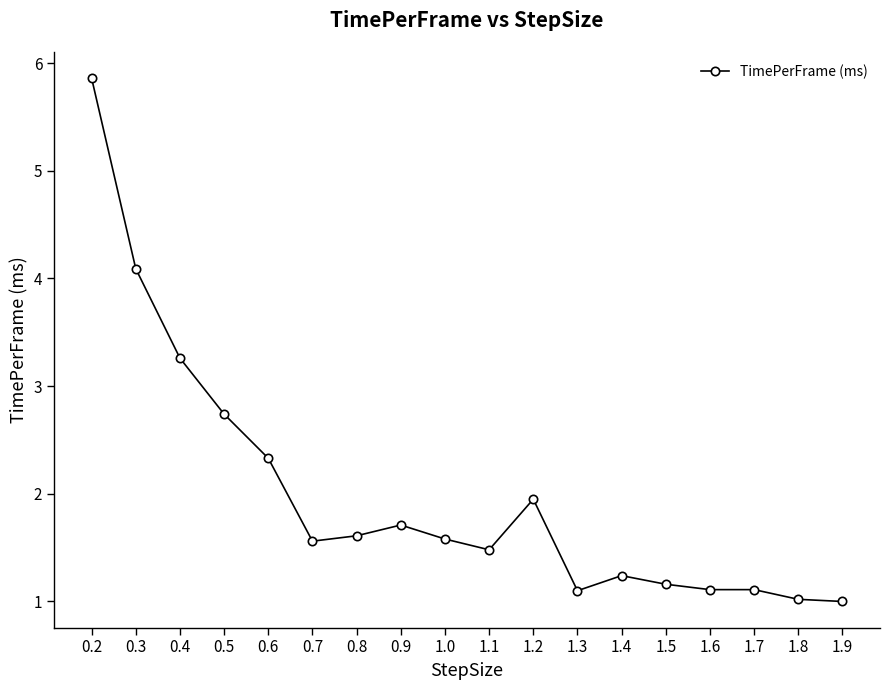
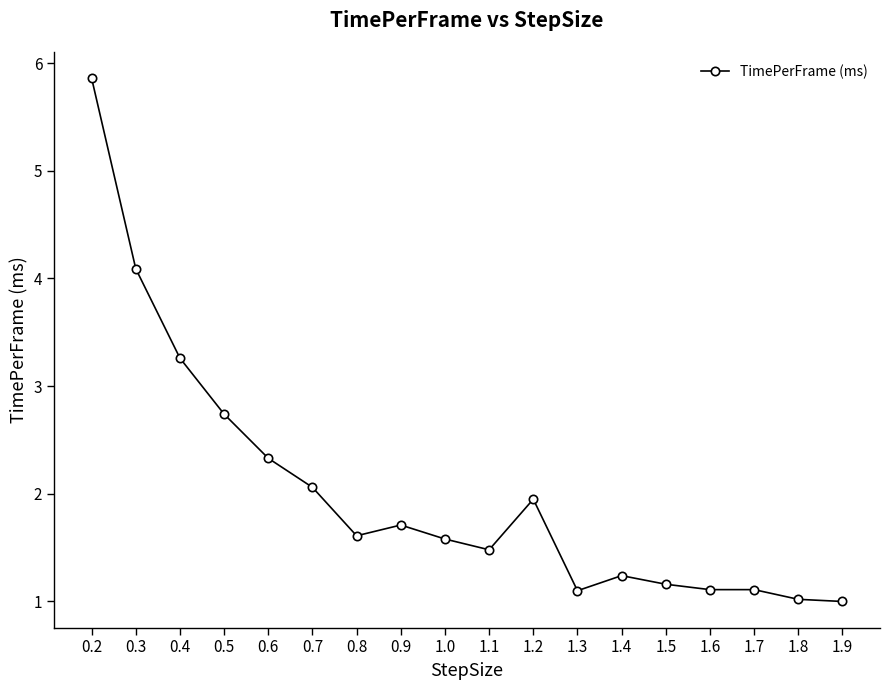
  {
    "0.2": 5.86,
    "0.3": 4.09,
    "0.4": 3.26,
    "0.5": 2.74,
    "0.6": 2.33,
-   "0.7": 1.56,
+   "0.7": 2.06,
    "0.8": 1.61,
    "0.9": 1.71,
    "1.0": 1.58,
    "1.1": 1.48,
    "1.2": 1.95,
    "1.3": 1.10,
    "1.4": 1.24,
    "1.5": 1.16,
    "1.6": 1.11,
    "1.7": 1.11,
    "1.8": 1.02,
    "1.9": 1.00
  }
